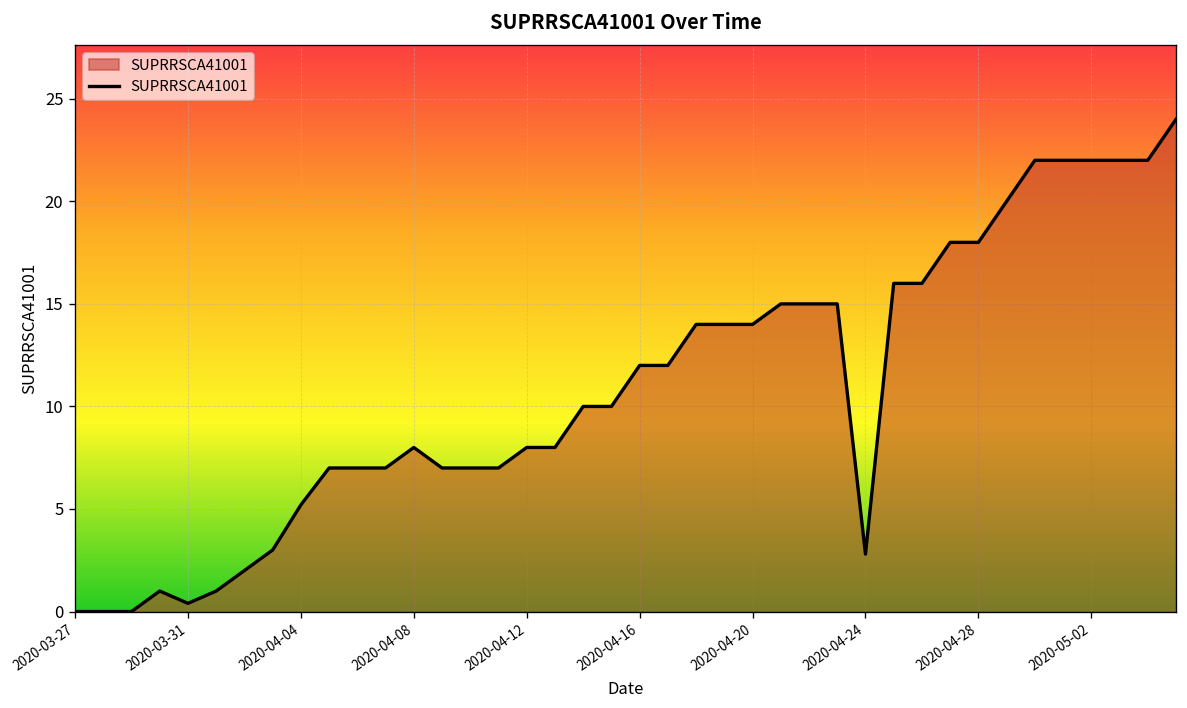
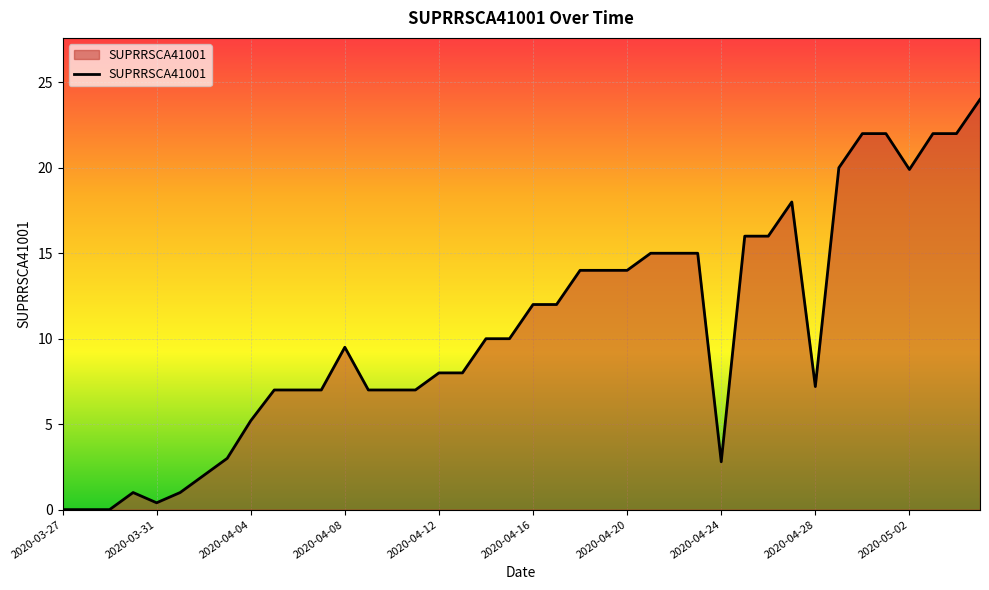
  {
    "2020-03-27": 0.0,
    "2020-03-31": 0.4,
    "2020-04-04": 5.2,
-   "2020-04-08": 8.0,
+   "2020-04-08": 9.5,
    "2020-04-12": 8.0,
    "2020-04-16": 12.0,
    "2020-04-20": 14.0,
    "2020-04-24": 2.8,
-   "2020-04-28": 18.0,
-   "2020-05-02": 22.0
+   "2020-04-28": 7.2,
+   "2020-05-02": 19.9
  }
